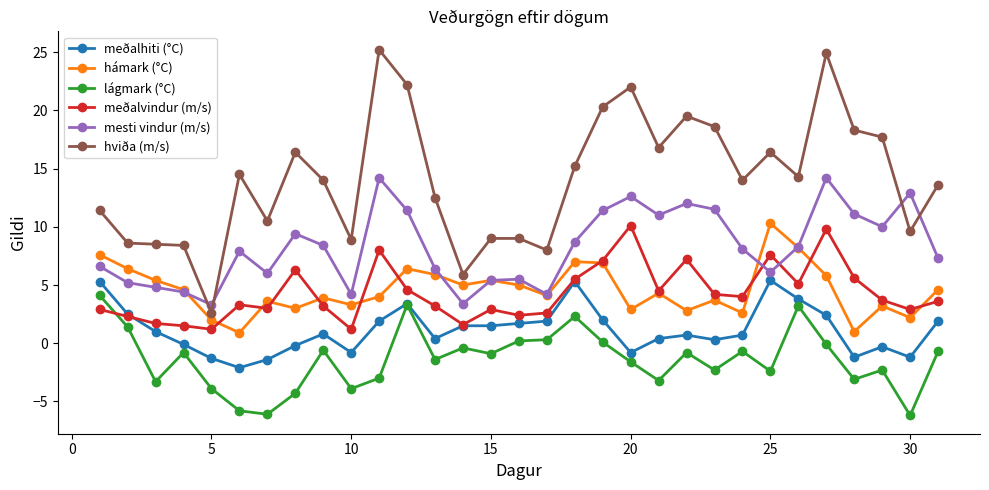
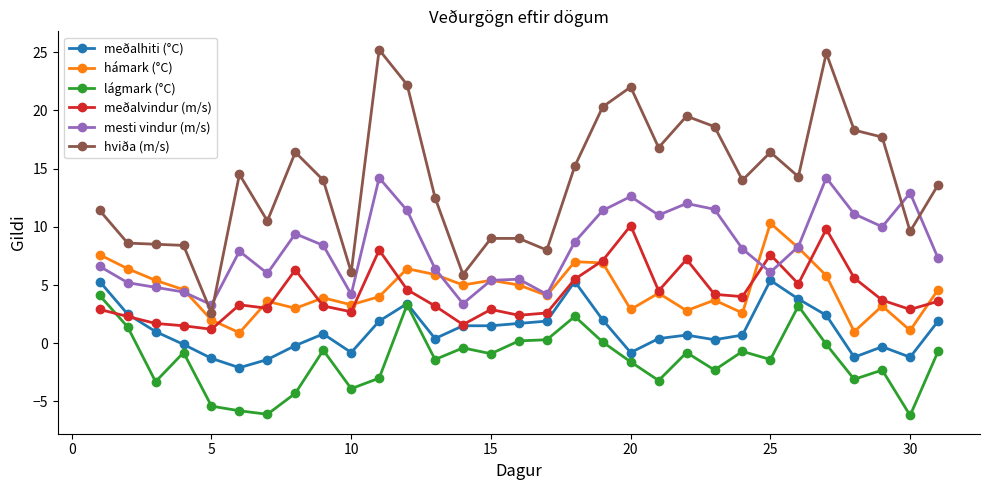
  {
    "meðalhiti (°C)": {
      "5": -1.3,
      "10": -0.8,
      "15": 1.5,
      "20": -0.8,
      "25": 5.4,
      "30": -1.2
    },
    "hámark (°C)": {
      "5": 2.0,
      "10": 3.3,
      "20": 2.9,
      "25": 10.3,
-     "30": 2.2
+     "30": 1.1
    },
    "lágmark (°C)": {
-     "5": -3.9,
+     "5": -5.4,
      "10": -3.9,
      "15": -0.9,
      "20": -1.6,
-     "25": -2.4,
+     "25": -1.4,
      "30": -6.2
    },
    "meðalvindur (m/s)": {
      "5": 1.2,
-     "10": 1.2,
+     "10": 2.7,
      "15": 2.9,
      "20": 10.1,
      "25": 7.6,
      "30": 2.9
    },
    "mesti vindur (m/s)": {
      "5": 3.3,
      "10": 4.2,
      "20": 12.6,
      "25": 6.1,
      "30": 12.9
    },
    "hviða (m/s)": {
      "5": 2.6,
-     "10": 8.9,
+     "10": 6.1,
      "15": 9.0,
      "20": 22.0,
      "25": 16.4,
      "30": 9.6
    }
  }
